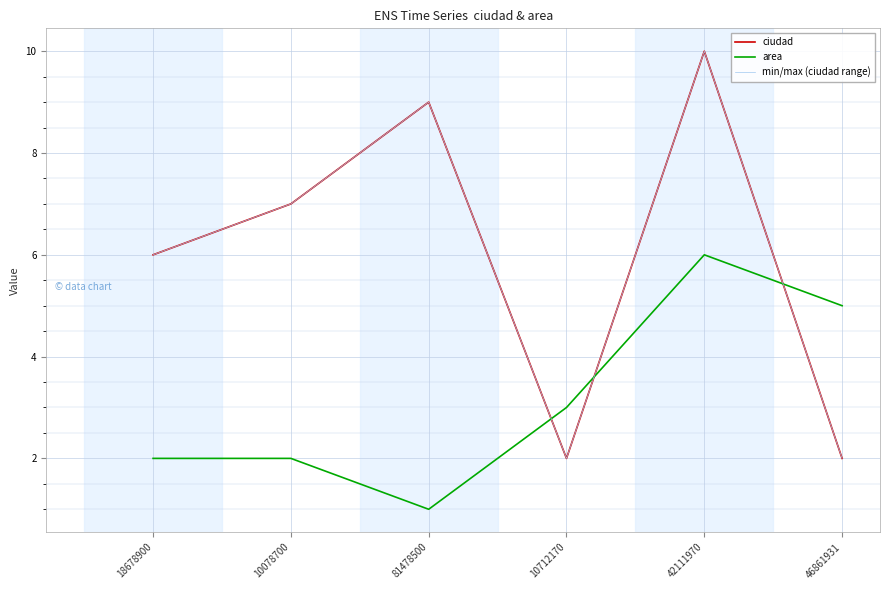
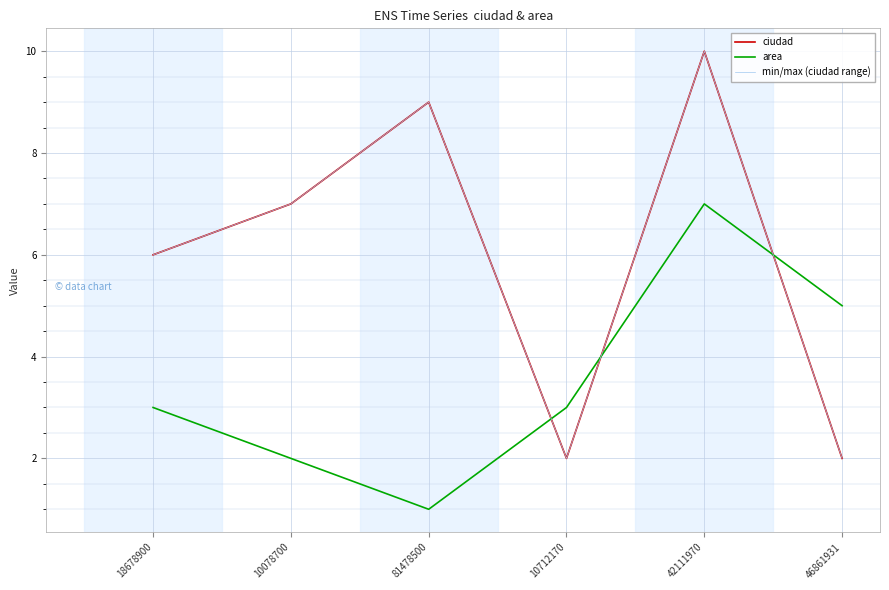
  {
    "min/max (ciudad range)": {
      "18678900": 6,
      "10078700": 7,
      "81478500": 9,
      "10712170": 2,
      "42111970": 10,
      "46861931": 2
    },
    "area": {
-     "18678900": 2,
+     "18678900": 3,
      "10078700": 2,
      "81478500": 1,
      "10712170": 3,
-     "42111970": 6,
+     "42111970": 7,
      "46861931": 5
    }
  }
